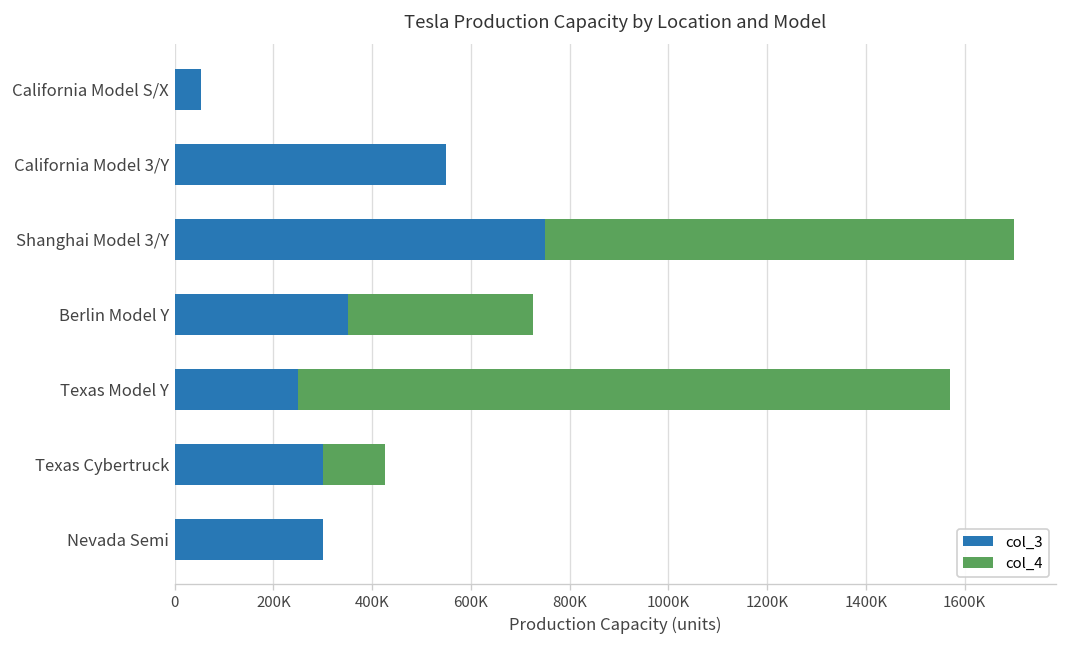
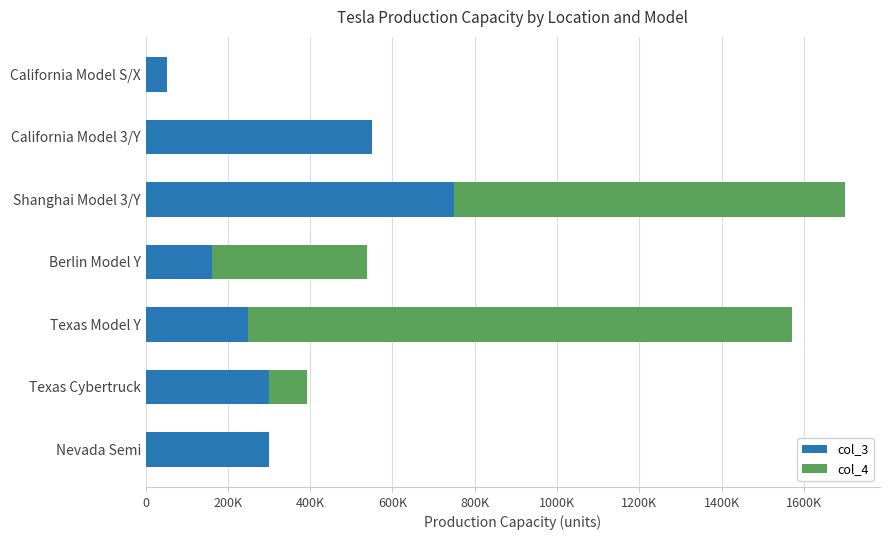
  {
    "col_3": {
      "California Model S/X": 50000,
      "California Model 3/Y": 550000,
      "Shanghai Model 3/Y": 750000,
-     "Berlin Model Y": 350000,
+     "Berlin Model Y": 160000,
      "Texas Model Y": 250000,
      "Texas Cybertruck": 300000,
      "Nevada Semi": 300000
    },
    "col_4": {
      "California Model S/X": 0,
      "California Model 3/Y": 0,
      "Shanghai Model 3/Y": 950000,
      "Berlin Model Y": 380000,
      "Texas Model Y": 1320000,
-     "Texas Cybertruck": 130000,
+     "Texas Cybertruck": 90000,
      "Nevada Semi": 0
    }
  }
